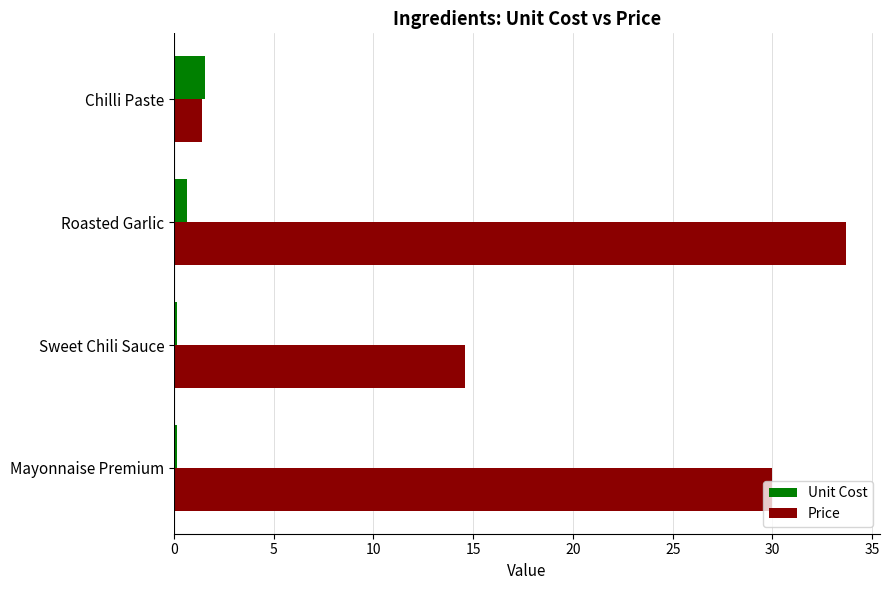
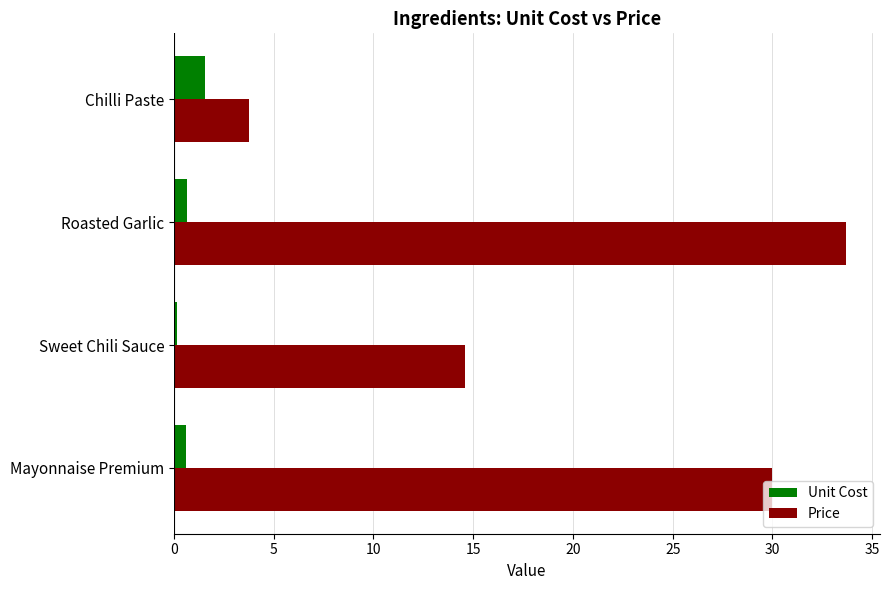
  {
    "Unit Cost": {
      "Chilli Paste": 1.6,
      "Roasted Garlic": 0.7,
      "Sweet Chili Sauce": 0.1,
-     "Mayonnaise Premium": 0.2
+     "Mayonnaise Premium": 0.6
    },
    "Price": {
-     "Chilli Paste": 1.4,
+     "Chilli Paste": 3.8,
      "Roasted Garlic": 33.7,
      "Sweet Chili Sauce": 14.6
    }
  }
